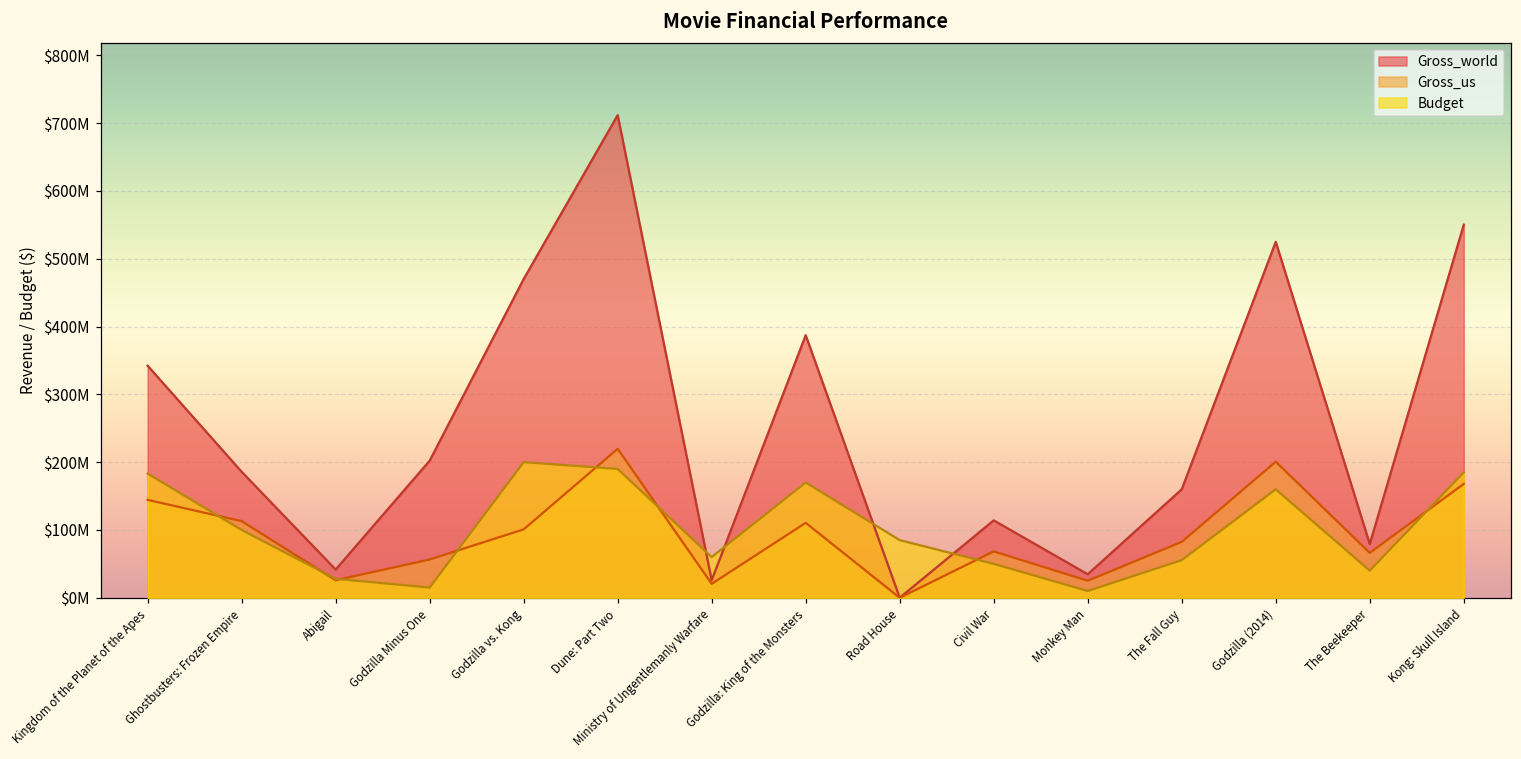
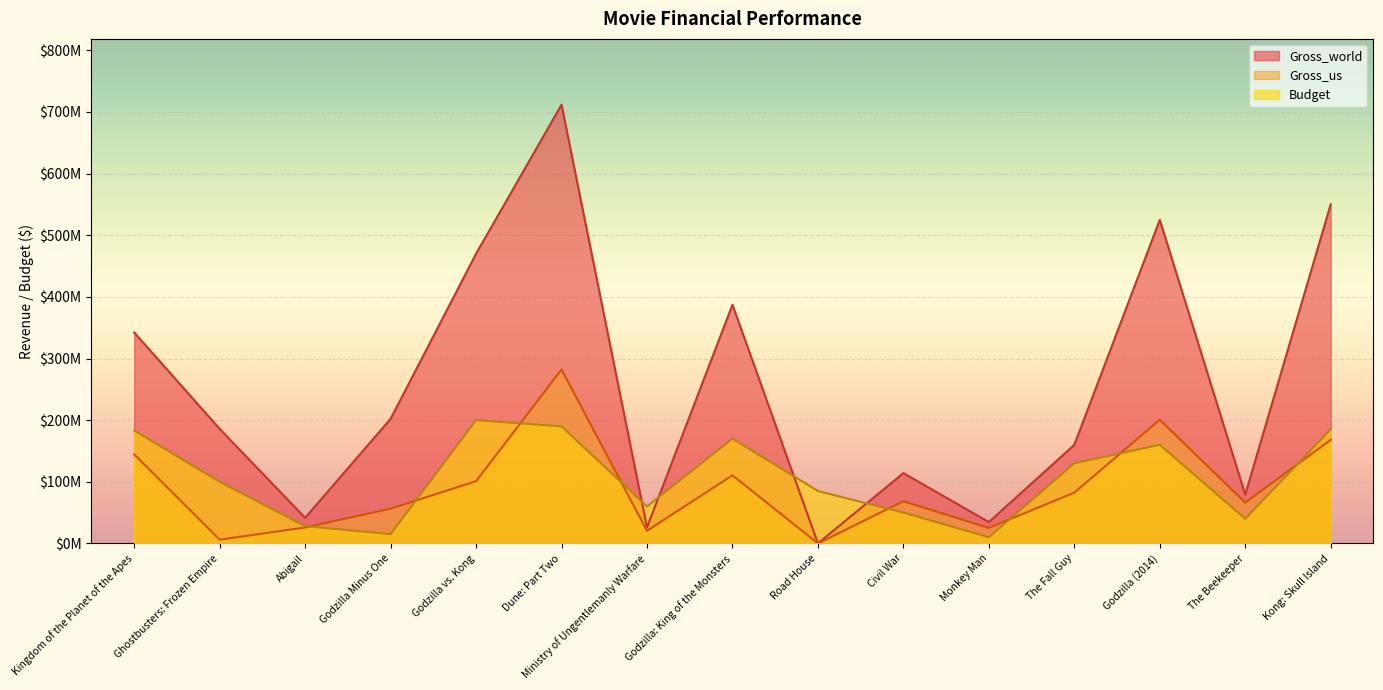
  {
    "Gross_world": {
      "Kingdom of the Planet of the Apes": "$340000000",
      "Ghostbusters: Frozen Empire": "$190000000",
      "Abigail": "$40000000",
      "Godzilla Minus One": "$200000000",
      "Godzilla vs. Kong": "$470000000",
      "Dune: Part Two": "$710000000",
      "Ministry of Ungentlemanly Warfare": "$30000000",
      "Godzilla: King of the Monsters": "$390000000",
      "Civil War": "$110000000",
      "Monkey Man": "$30000000",
      "The Fall Guy": "$160000000",
      "Godzilla (2014)": "$520000000",
      "The Beekeeper": "$80000000",
      "Kong: Skull Island": "$550000000"
    },
    "Gross_us": {
      "Kingdom of the Planet of the Apes": "$140000000",
-     "Ghostbusters: Frozen Empire": "$110000000",
+     "Ghostbusters: Frozen Empire": "$10000000",
      "Godzilla Minus One": "$60000000",
      "Godzilla vs. Kong": "$100000000",
-     "Dune: Part Two": "$220000000",
+     "Dune: Part Two": "$280000000",
      "Ministry of Ungentlemanly Warfare": "$20000000",
      "Godzilla: King of the Monsters": "$110000000",
      "Civil War": "$70000000",
      "Monkey Man": "$30000000",
      "The Fall Guy": "$80000000",
      "Godzilla (2014)": "$200000000",
      "The Beekeeper": "$70000000",
      "Kong: Skull Island": "$170000000"
    },
    "Budget": {
      "Kingdom of the Planet of the Apes": "$180000000",
      "Ghostbusters: Frozen Empire": "$100000000",
      "Godzilla Minus One": "$20000000",
      "Godzilla vs. Kong": "$200000000",
      "Dune: Part Two": "$190000000",
      "Ministry of Ungentlemanly Warfare": "$60000000",
      "Godzilla: King of the Monsters": "$170000000",
      "Road House": "$90000000",
      "Civil War": "$50000000",
      "Monkey Man": "$10000000",
-     "The Fall Guy": "$60000000",
+     "The Fall Guy": "$130000000",
      "Godzilla (2014)": "$160000000",
      "The Beekeeper": "$40000000",
      "Kong: Skull Island": "$190000000"
    }
  }
